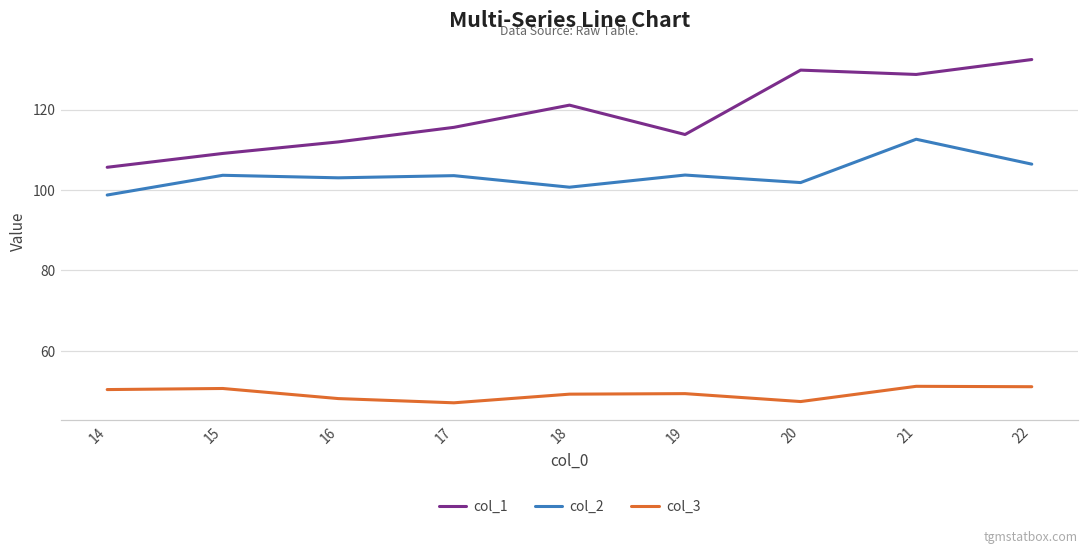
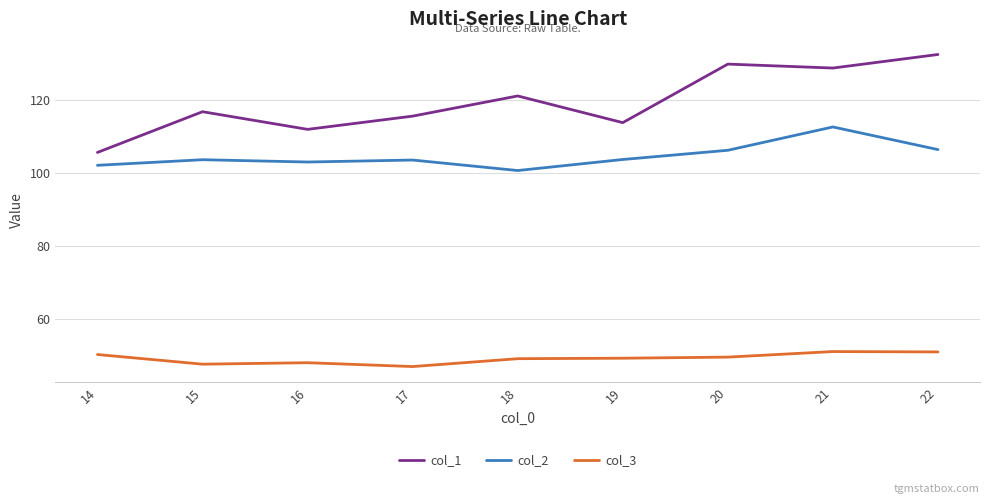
  {
    "col_1": {
      "14": 106,
-     "15": 109,
+     "15": 117,
      "16": 112,
      "17": 116,
      "18": 121,
      "19": 114,
      "20": 130,
      "21": 129,
      "22": 132
    },
    "col_2": {
-     "14": 99,
+     "14": 102,
      "15": 104,
      "16": 103,
      "17": 104,
      "18": 101,
      "19": 104,
-     "20": 102,
+     "20": 106,
      "21": 113,
      "22": 106
    },
    "col_3": {
      "14": 50,
-     "15": 51,
+     "15": 48,
      "16": 48,
      "17": 47,
      "18": 49,
      "19": 49,
-     "20": 47,
+     "20": 50,
      "21": 51,
      "22": 51
    }
  }
